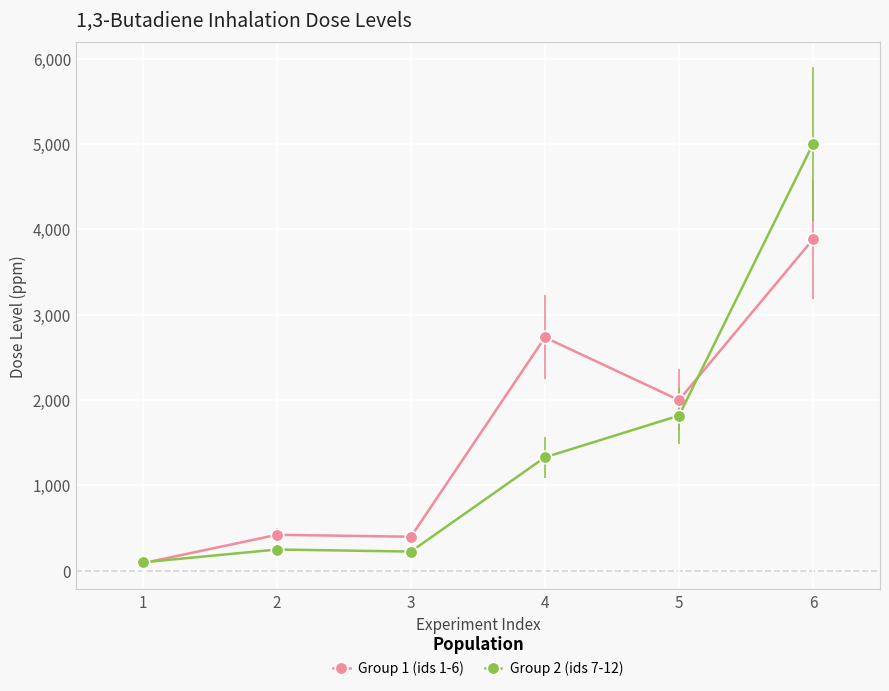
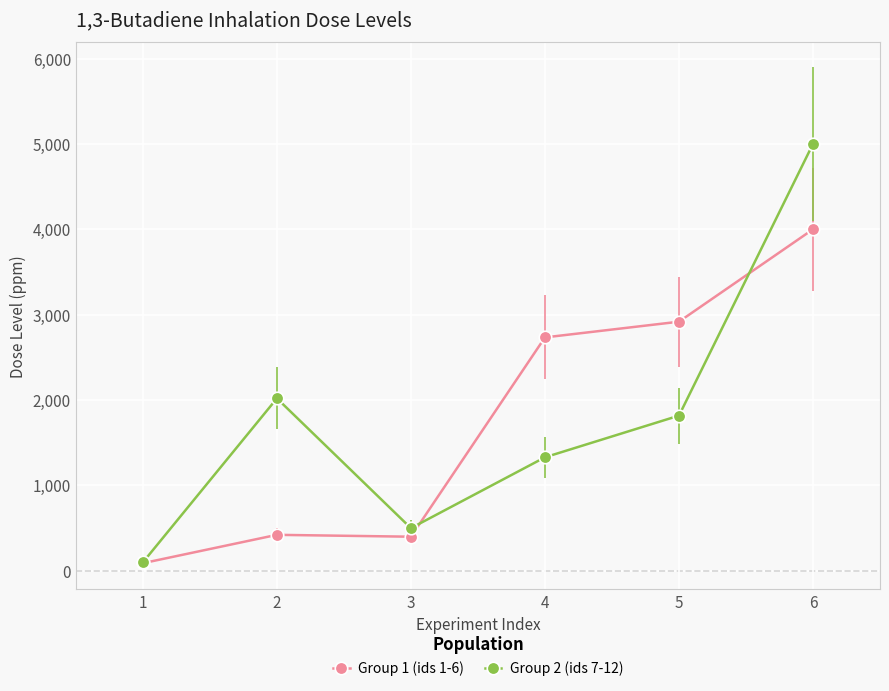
  {
    "Group 1 (ids 1-6)": {
      "2": "400",
      "3": "400",
      "4": "2,700",
-     "5": "2,000",
-     "6": "3,900"
+     "5": "2,900",
+     "6": "4,000"
    },
    "Group 2 (ids 7-12)": {
-     "2": "300",
-     "3": "200",
+     "2": "2,000",
+     "3": "500",
      "4": "1,300",
      "5": "1,800",
      "6": "5,000"
    }
  }
